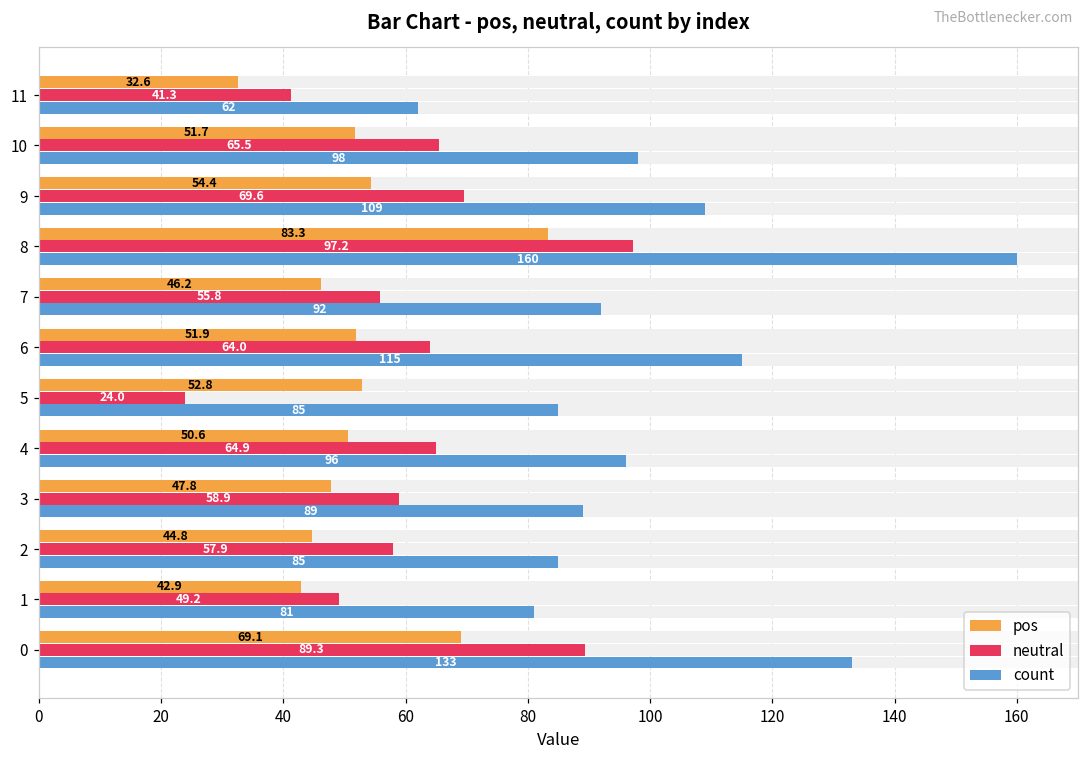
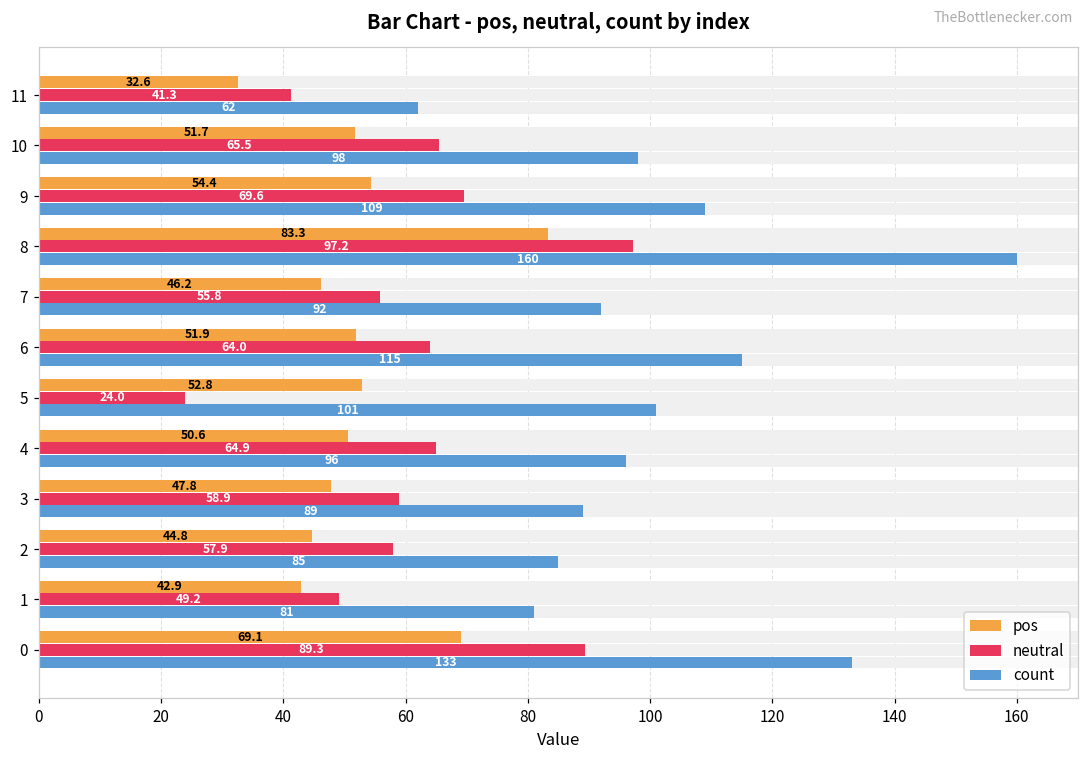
  {
    "count": {
-     "5": 85
+     "5": 101
    }
  }
